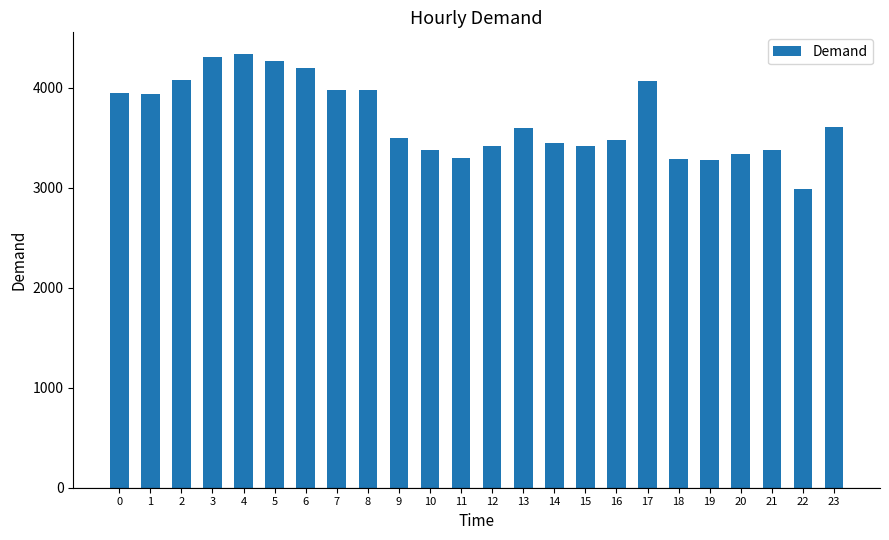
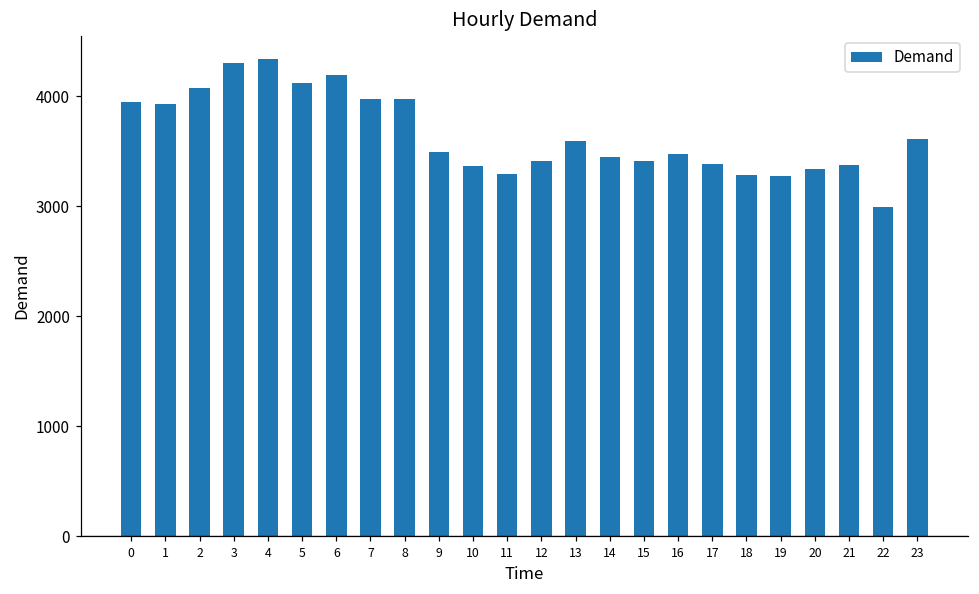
  {
    "0": 3940,
    "1": 3930,
    "2": 4070,
    "3": 4300,
    "4": 4340,
-   "5": 4270,
+   "5": 4120,
    "6": 4190,
    "7": 3980,
    "8": 3980,
    "9": 3500,
    "10": 3370,
    "11": 3300,
    "12": 3410,
    "13": 3600,
    "14": 3450,
    "15": 3410,
    "16": 3470,
-   "17": 4060,
+   "17": 3380,
    "18": 3280,
    "19": 3280,
    "20": 3340,
    "21": 3380,
    "22": 2990,
    "23": 3610
  }
